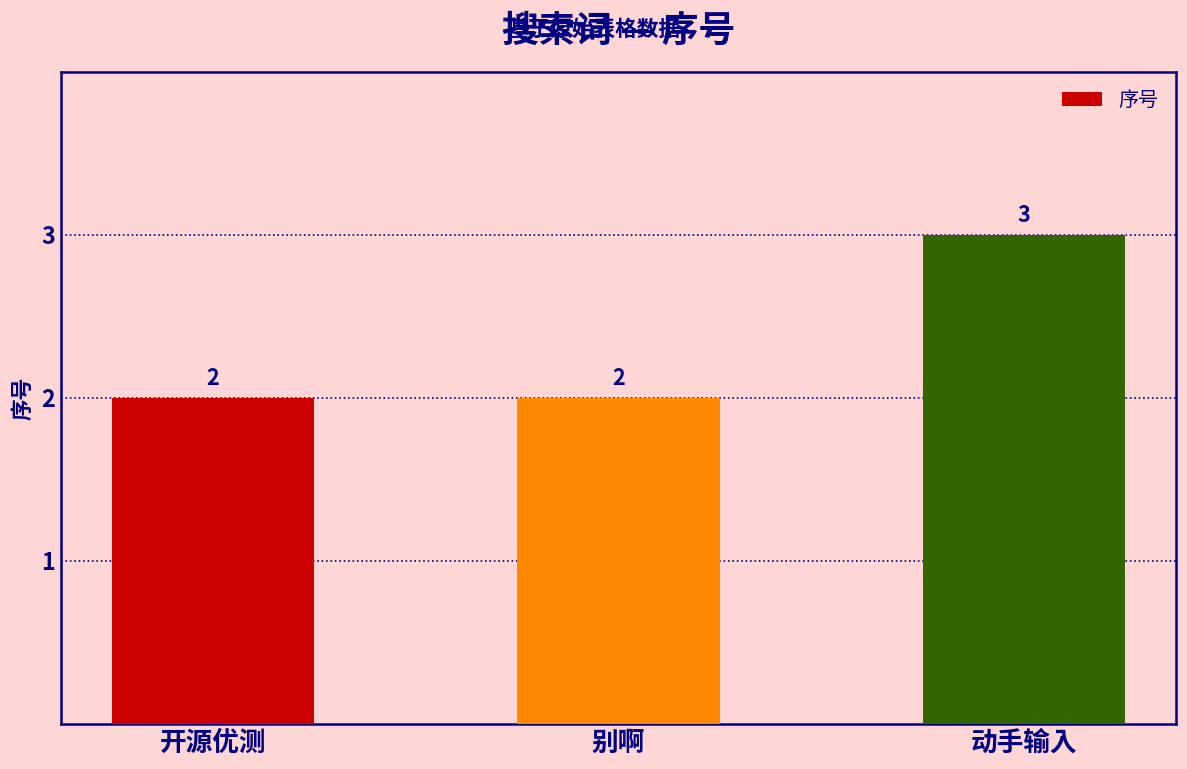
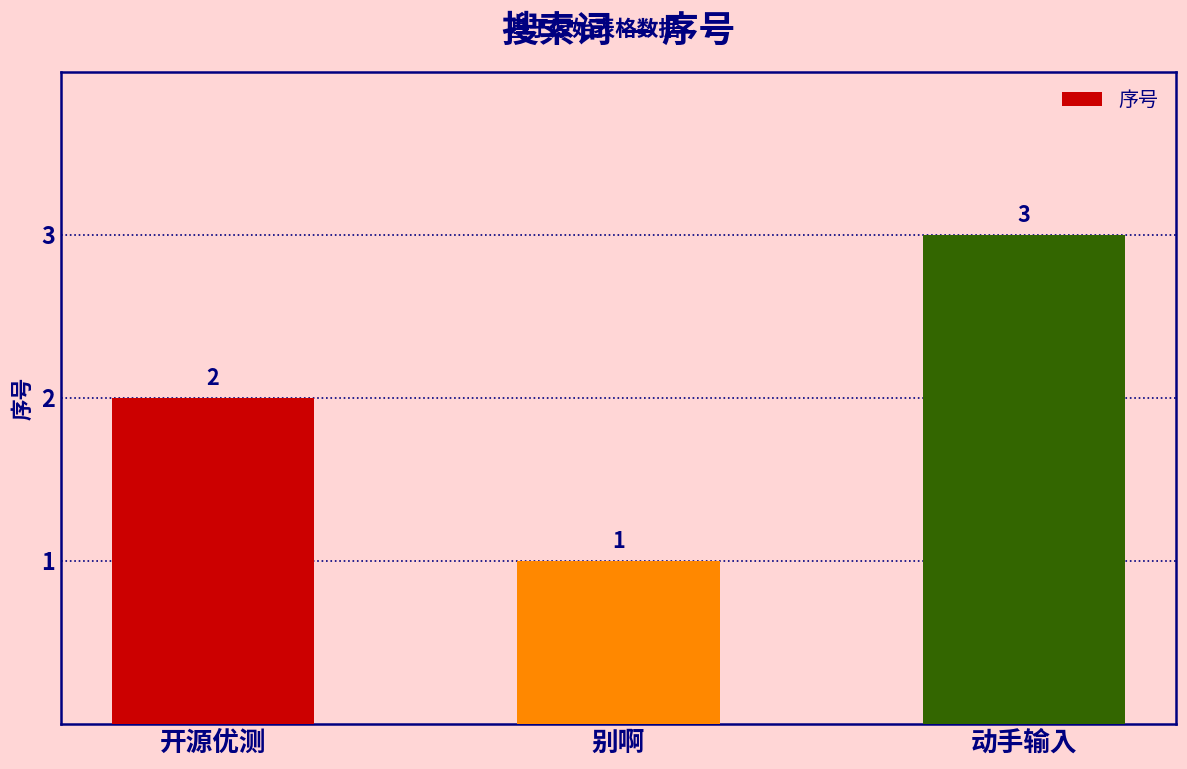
  {
    "开源优测": 2,
-   "别啊": 2,
+   "别啊": 1,
    "动手输入": 3
  }
